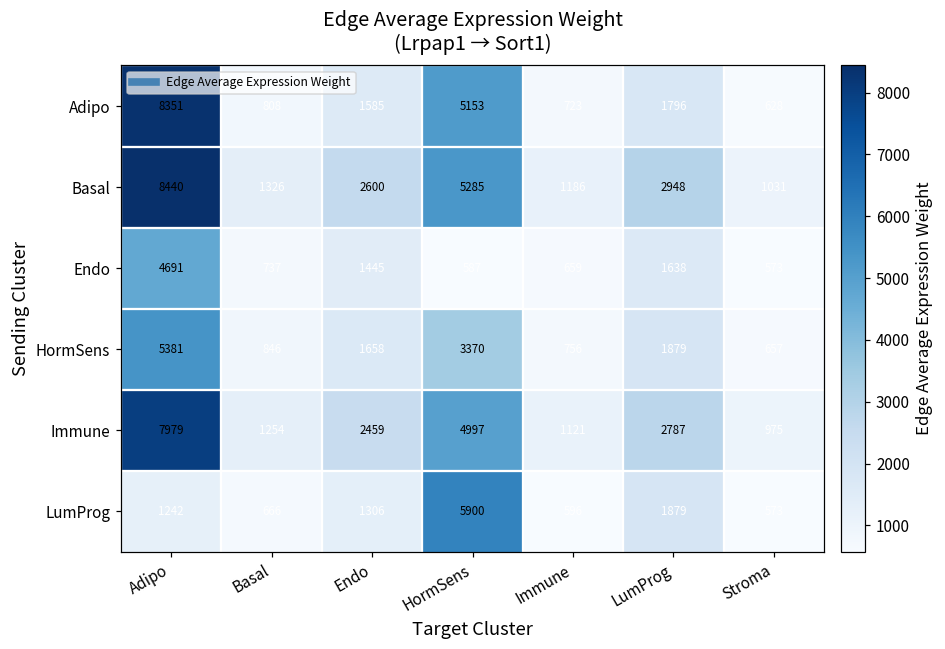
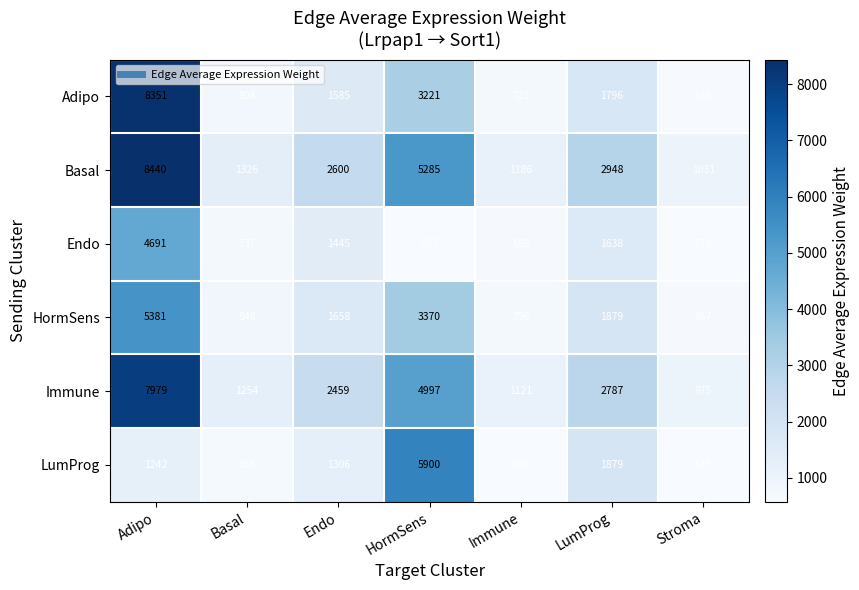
  {
    "Adipo": {
      "Adipo": 8351,
-     "HormSens": 5153
+     "HormSens": 3221
    },
    "Basal": {
      "Adipo": 8440,
      "Endo": 2600,
      "HormSens": 5285,
      "LumProg": 2948
    },
    "Endo": {
      "Adipo": 4691
    },
    "HormSens": {
      "Adipo": 5381,
      "HormSens": 3370
    },
    "Immune": {
      "Adipo": 7979,
      "Endo": 2459,
      "HormSens": 4997,
      "LumProg": 2787
    },
    "LumProg": {
      "HormSens": 5900
    }
  }
